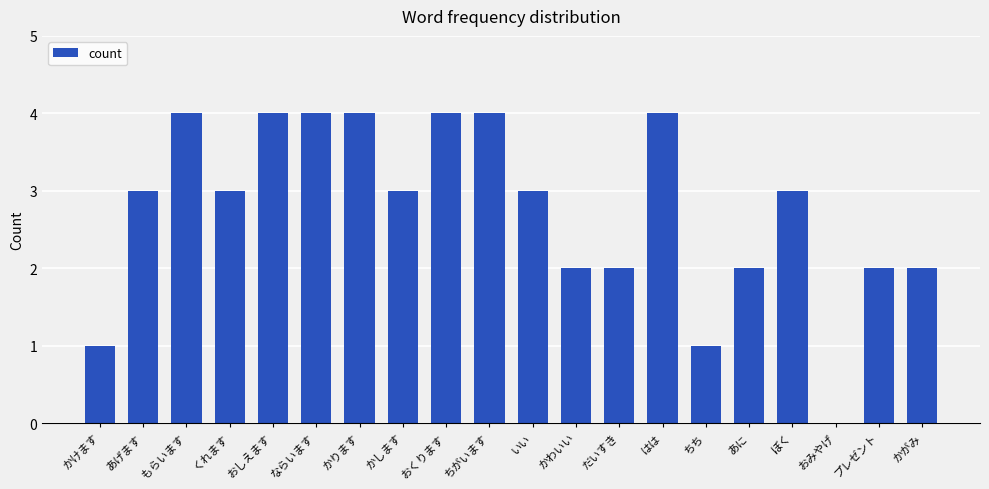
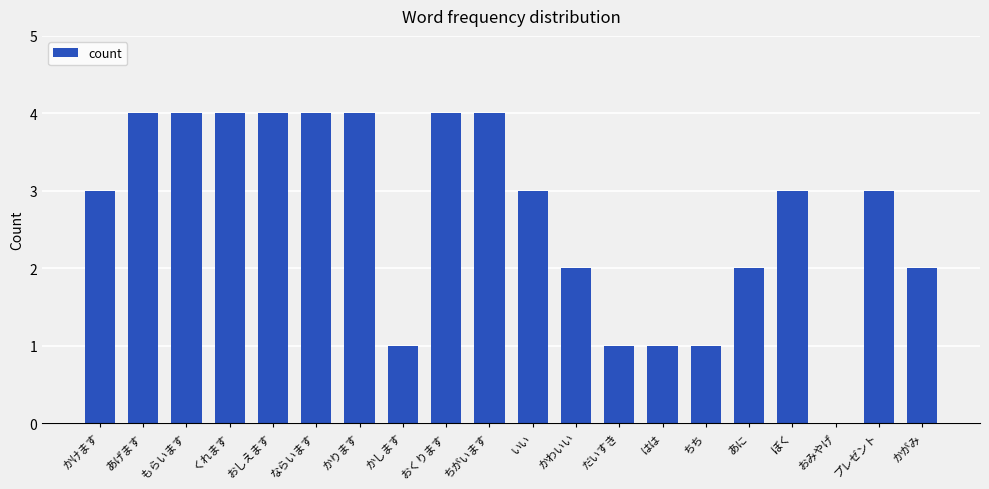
  {
-   "かけます": 1,
-   "あげます": 3,
+   "かけます": 3,
+   "あげます": 4,
    "もらいます": 4,
-   "くれます": 3,
+   "くれます": 4,
    "おしえます": 4,
    "ならいます": 4,
    "かります": 4,
-   "かします": 3,
+   "かします": 1,
    "おくります": 4,
    "ちがいます": 4,
    "いい": 3,
    "かわいい": 2,
-   "だいすき": 2,
-   "はは": 4,
+   "だいすき": 1,
+   "はは": 1,
    "ちち": 1,
    "あに": 2,
    "ぼく": 3,
    "おみやげ": 0,
-   "プレゼント": 2,
+   "プレゼント": 3,
    "かがみ": 2
  }
